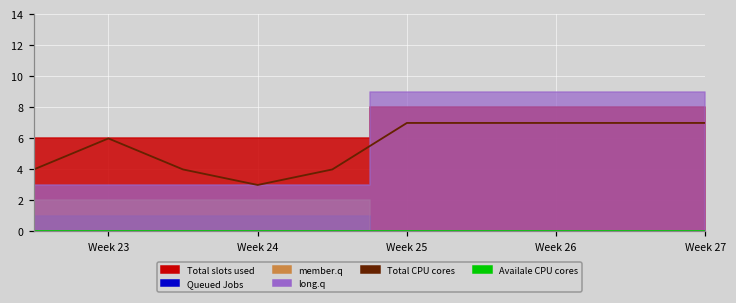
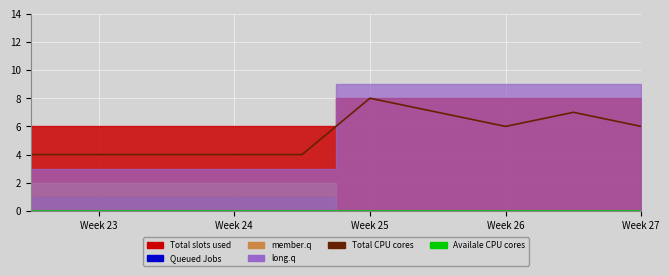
  {
    "Total CPU cores": {
-     "Week 23": 6,
-     "Week 24": 3,
-     "Week 25": 7,
-     "Week 26": 7,
-     "Week 27": 7
+     "Week 23": 4,
+     "Week 24": 4,
+     "Week 25": 8,
+     "Week 26": 6,
+     "Week 27": 6
    },
    "Availale CPU cores": {
      "Week 23": 0,
      "Week 24": 0,
      "Week 25": 0,
      "Week 26": 0
    }
  }
